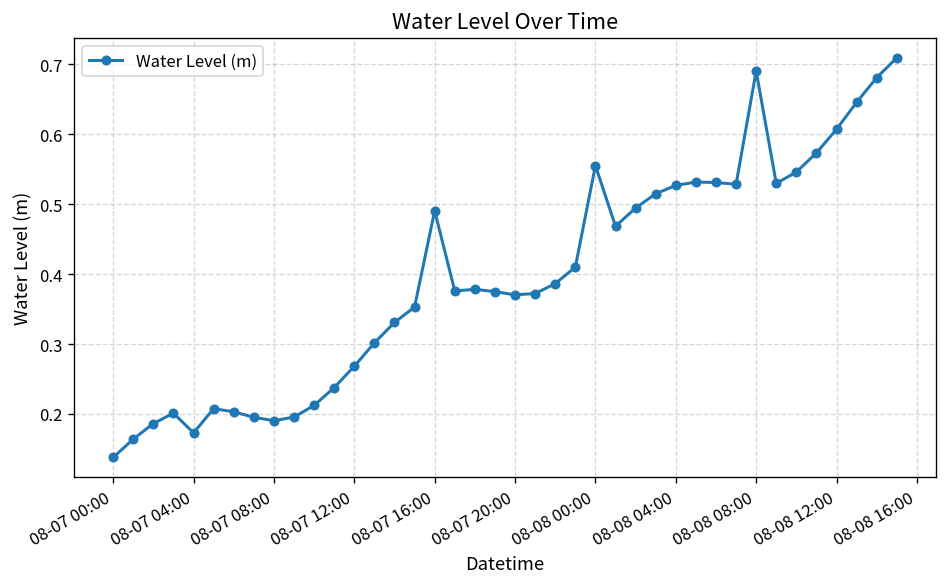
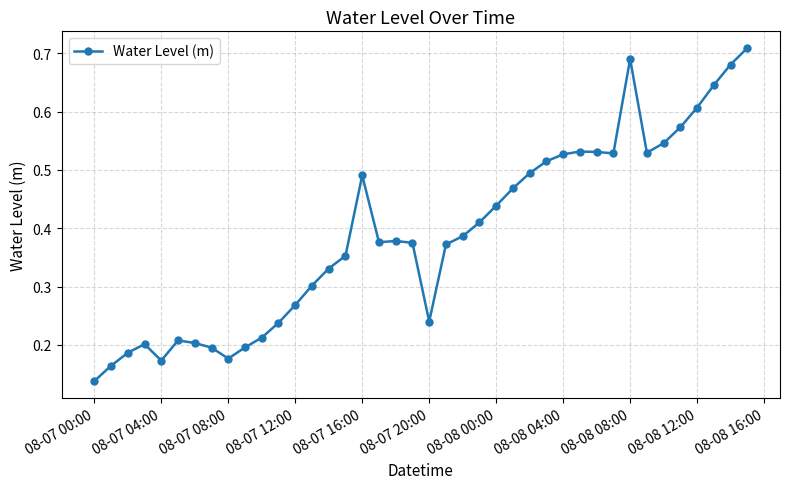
  {
    "08-07 00:00": 0.14,
    "08-07 04:00": 0.17,
-   "08-07 08:00": 0.19,
+   "08-07 08:00": 0.18,
    "08-07 12:00": 0.27,
    "08-07 16:00": 0.49,
-   "08-07 20:00": 0.37,
-   "08-08 00:00": 0.55,
+   "08-07 20:00": 0.24,
+   "08-08 00:00": 0.44,
    "08-08 04:00": 0.53,
    "08-08 08:00": 0.69,
    "08-08 12:00": 0.61
  }
